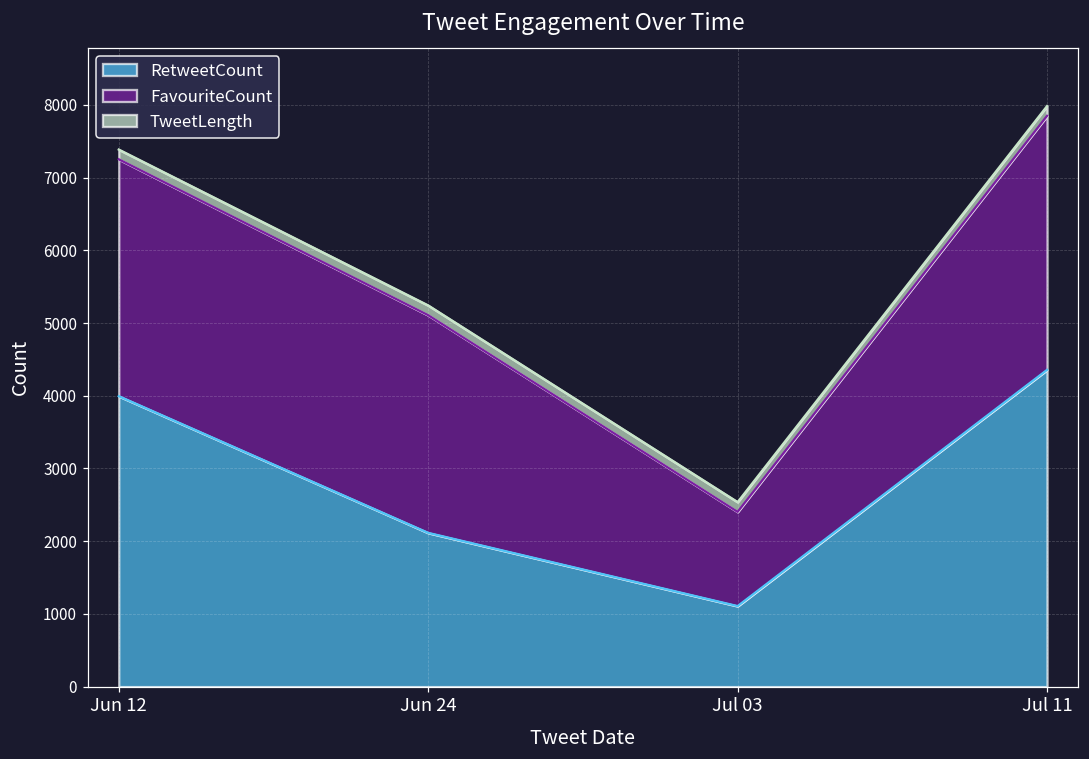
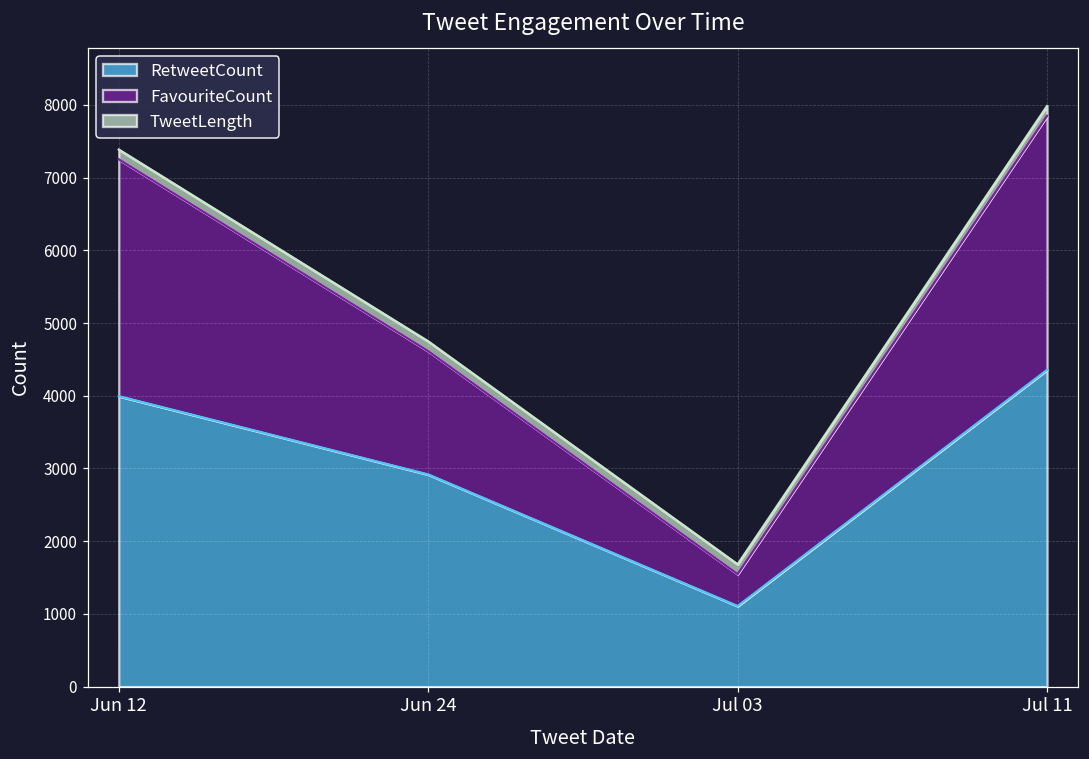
  {
    "RetweetCount": {
      "Jun 12": 4000,
-     "Jun 24": 2100,
+     "Jun 24": 2900,
      "Jul 03": 1100,
      "Jul 11": 4400
    },
    "FavouriteCount": {
      "Jun 12": 3300,
-     "Jun 24": 3000,
-     "Jul 03": 1300,
+     "Jun 24": 1700,
+     "Jul 03": 400,
      "Jul 11": 3500
    },
    "TweetLength": {
      "Jun 12": 100,
      "Jun 24": 100,
      "Jul 03": 100,
      "Jul 11": 100
    }
  }
